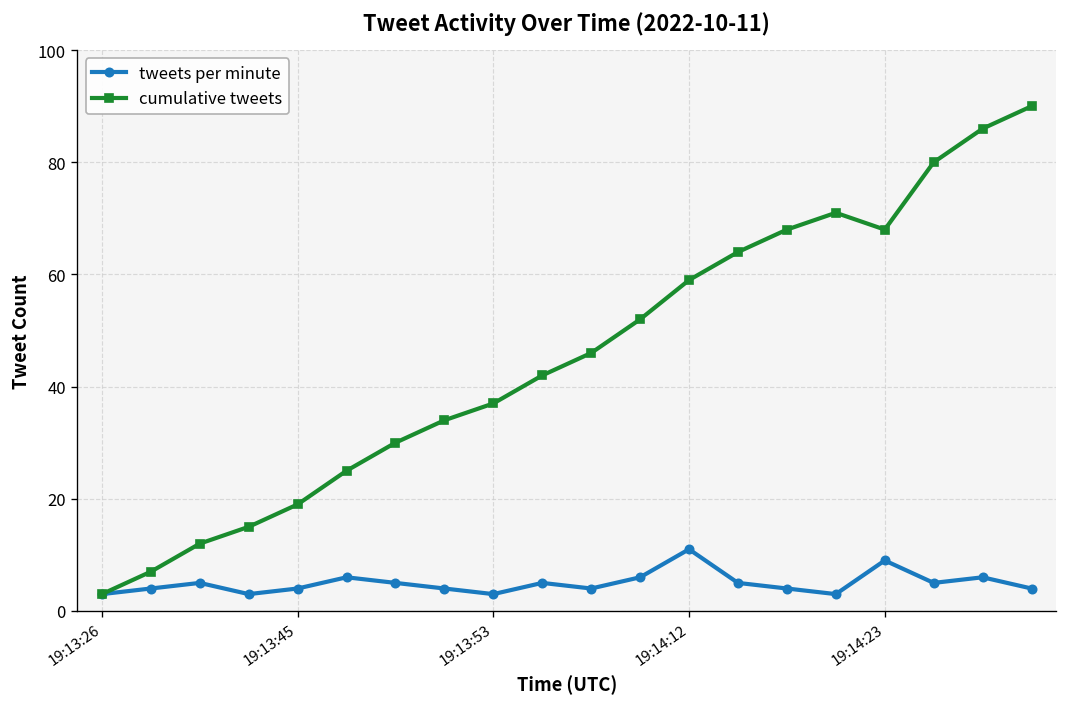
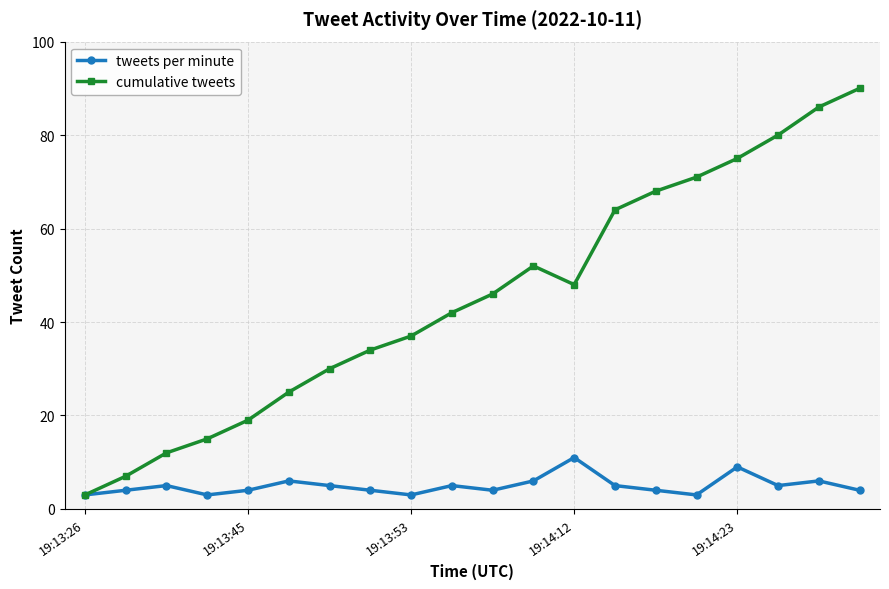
  {
    "tweets per minute": {
      "19:14:12": 11,
      "19:14:23": 9
    },
    "cumulative tweets": {
-     "19:14:12": 59,
-     "19:14:23": 68
+     "19:14:12": 48,
+     "19:14:23": 75
    }
  }
